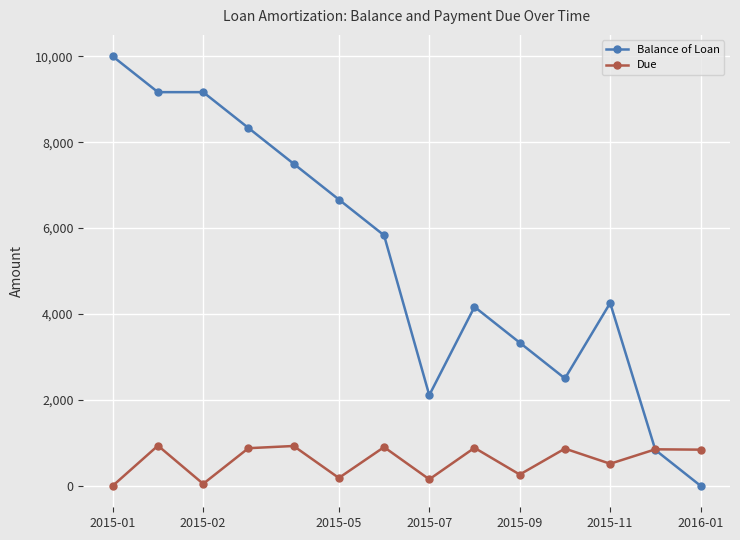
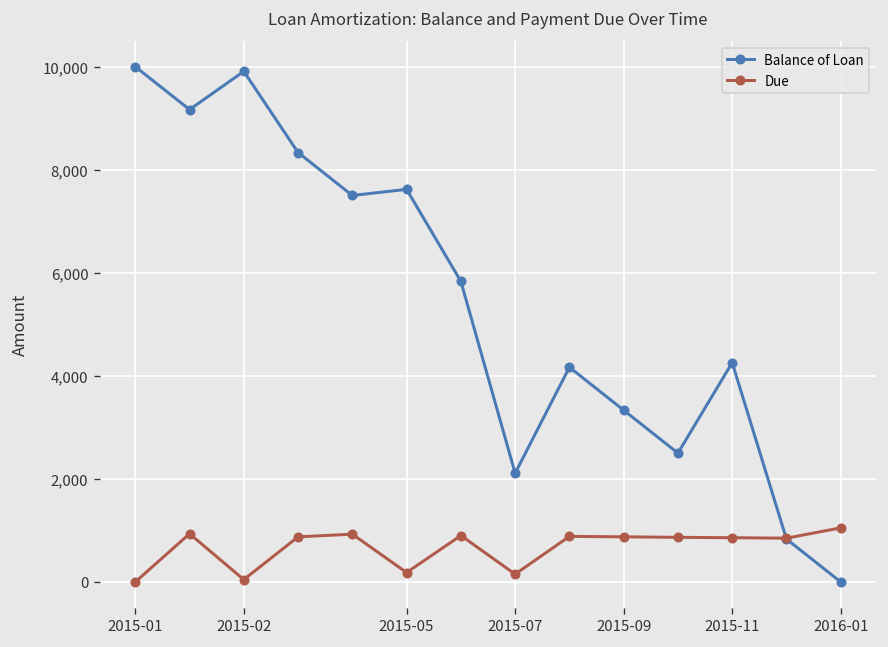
  {
    "Balance of Loan": {
      "2015-01": "10,000",
-     "2015-02": "9,200",
-     "2015-05": "6,700",
+     "2015-02": "9,900",
+     "2015-05": "7,600",
      "2015-07": "2,100",
      "2015-09": "3,300",
      "2015-11": "4,300",
      "2016-01": "0"
    },
    "Due": {
      "2015-01": "0",
      "2015-02": "0",
      "2015-05": "200",
      "2015-07": "200",
-     "2015-09": "300",
-     "2015-11": "500",
-     "2016-01": "800"
+     "2015-09": "900",
+     "2015-11": "900",
+     "2016-01": "1,000"
    }
  }
